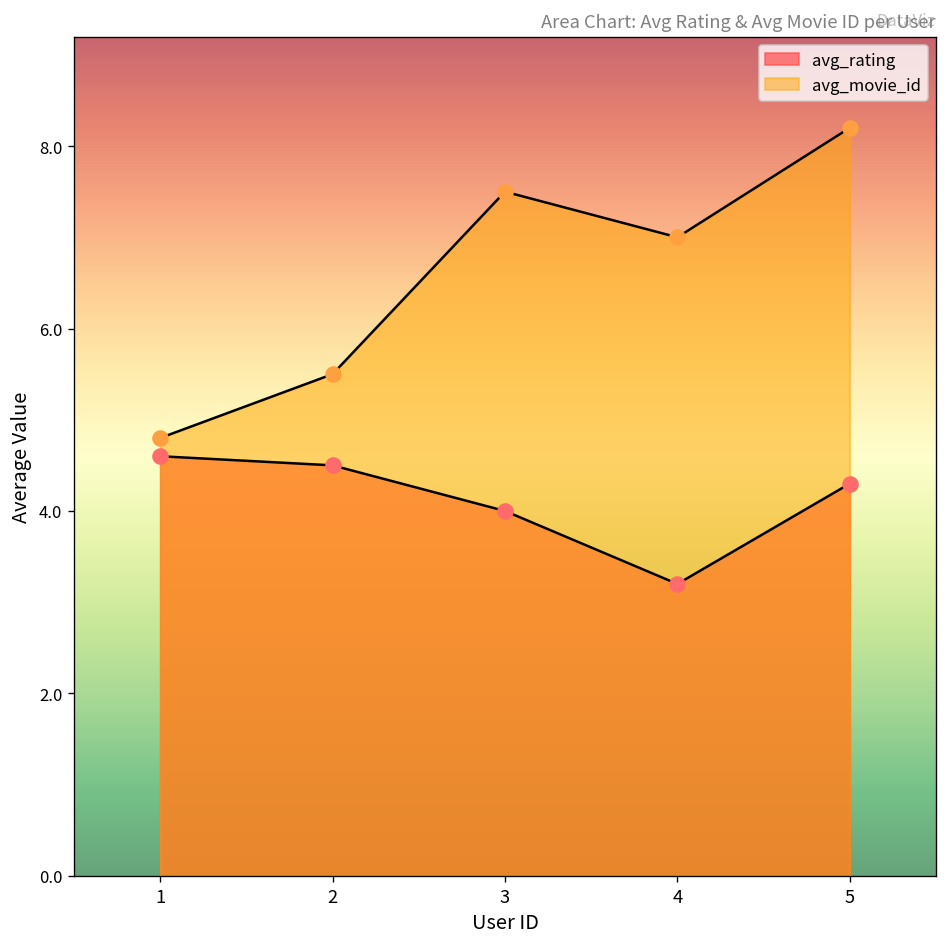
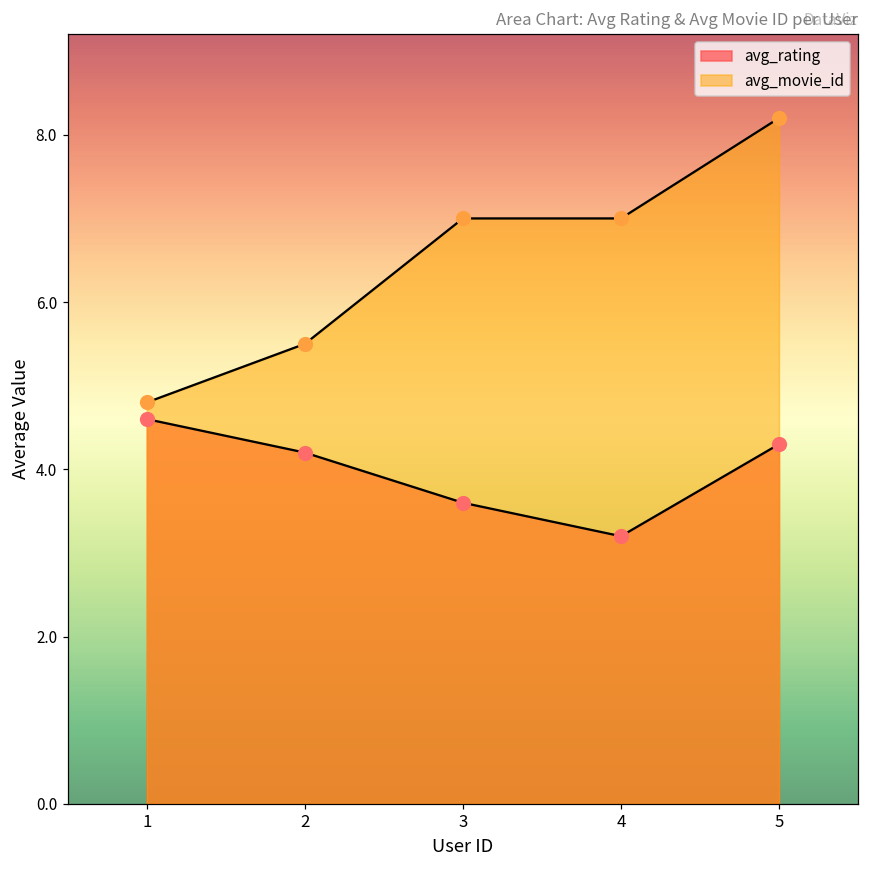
  {
    "avg_rating": {
      "1": 4.6,
-     "2": 4.5,
-     "3": 4.0,
+     "2": 4.2,
+     "3": 3.6,
      "4": 3.2,
      "5": 4.3
    },
    "avg_movie_id": {
      "1": 4.8,
      "2": 5.5,
-     "3": 7.5,
+     "3": 7.0,
      "4": 7.0,
      "5": 8.2
    }
  }
